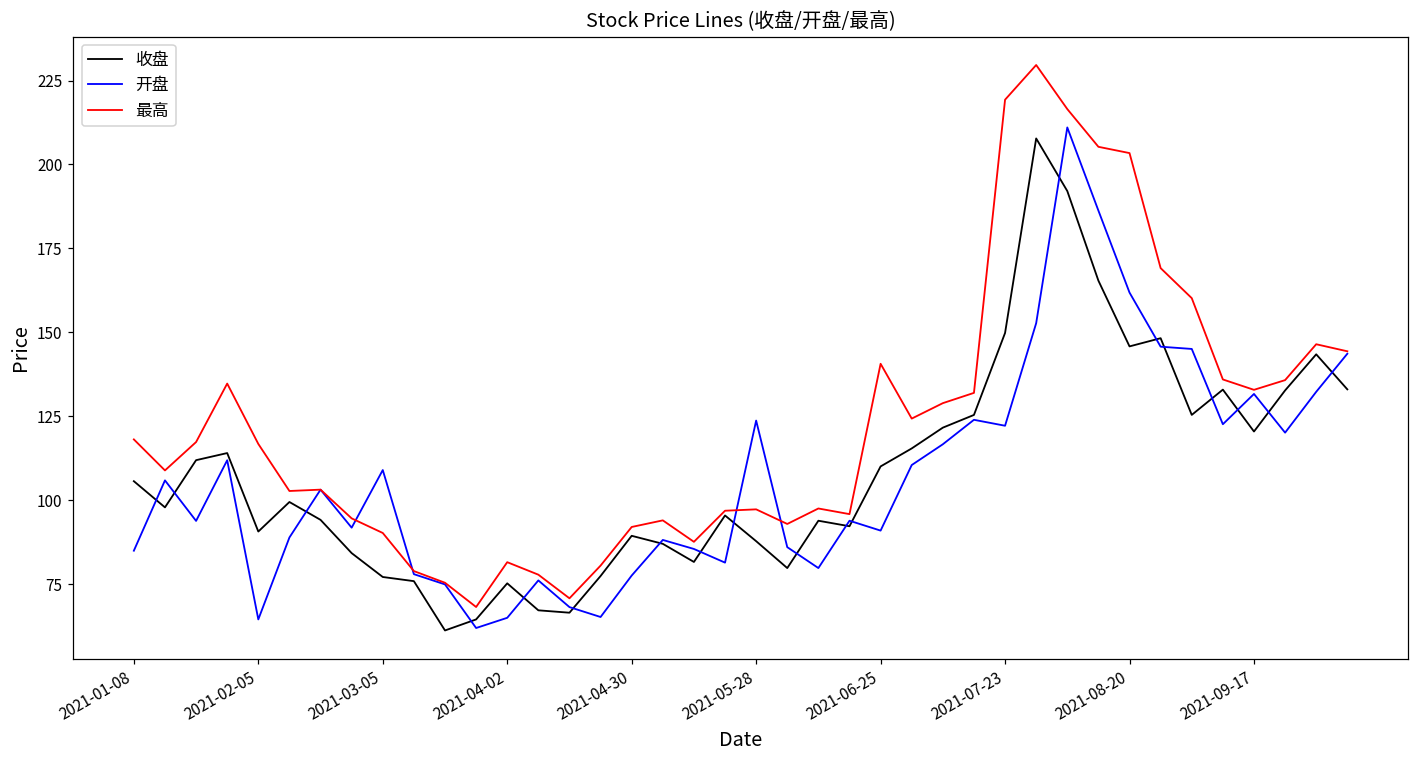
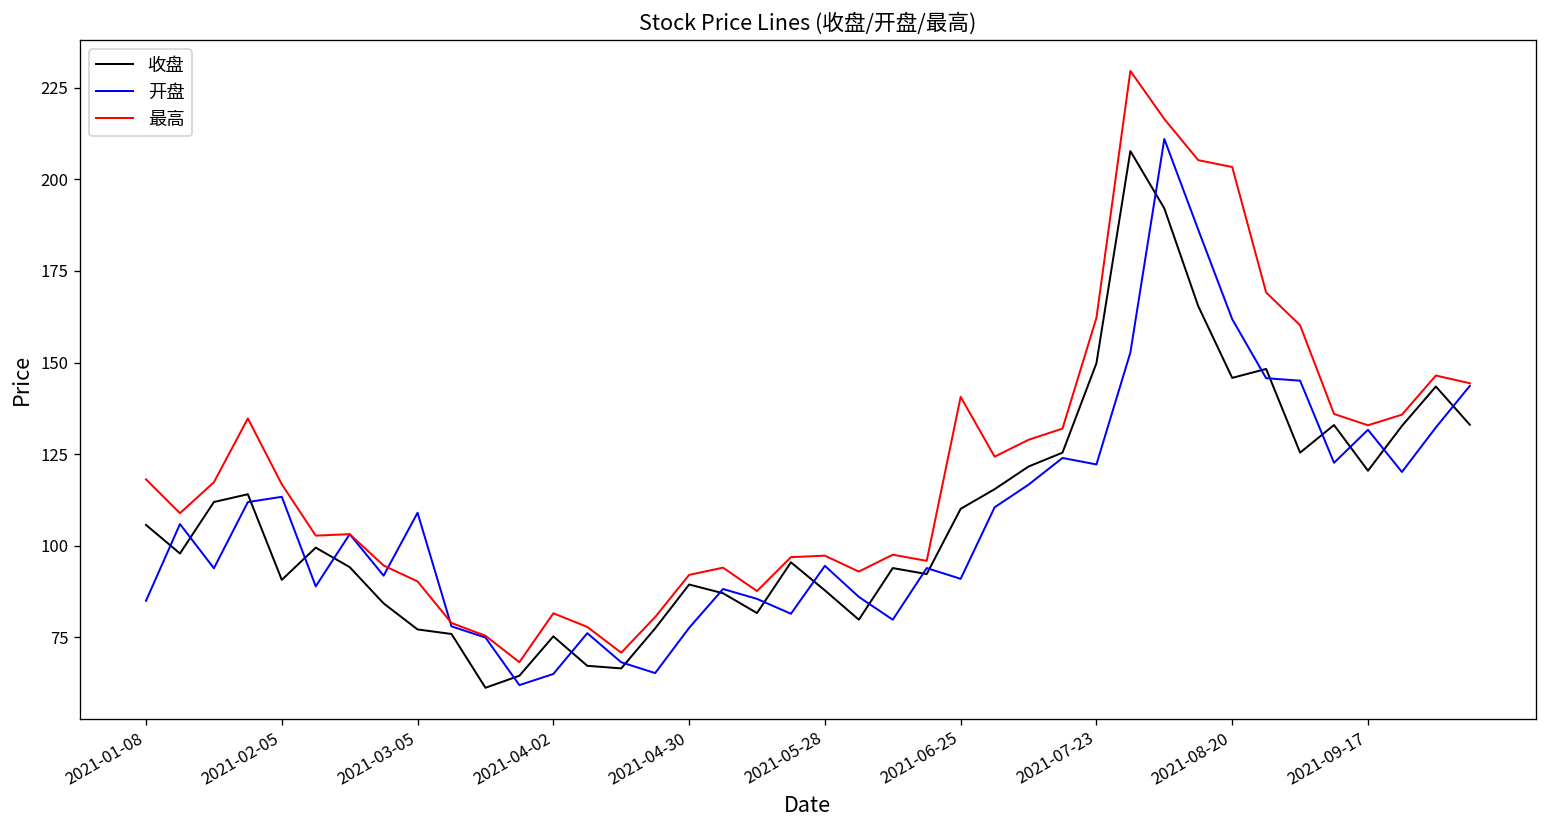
  {
    "收盘": {
      "2021-01-08": 106,
      "2021-02-05": 91,
      "2021-03-05": 77,
      "2021-04-02": 75,
      "2021-04-30": 89,
      "2021-05-28": 88,
      "2021-06-25": 110,
      "2021-07-23": 150,
      "2021-08-20": 146,
      "2021-09-17": 120
    },
    "开盘": {
      "2021-01-08": 85,
-     "2021-02-05": 64,
+     "2021-02-05": 113,
      "2021-03-05": 109,
      "2021-04-02": 65,
      "2021-04-30": 78,
-     "2021-05-28": 124,
+     "2021-05-28": 94,
      "2021-06-25": 91,
      "2021-07-23": 122,
      "2021-08-20": 162,
      "2021-09-17": 132
    },
    "最高": {
      "2021-01-08": 118,
      "2021-02-05": 117,
      "2021-03-05": 90,
      "2021-04-02": 82,
      "2021-04-30": 92,
      "2021-05-28": 97,
      "2021-06-25": 141,
-     "2021-07-23": 219,
+     "2021-07-23": 162,
      "2021-08-20": 203,
      "2021-09-17": 133
    }
  }
